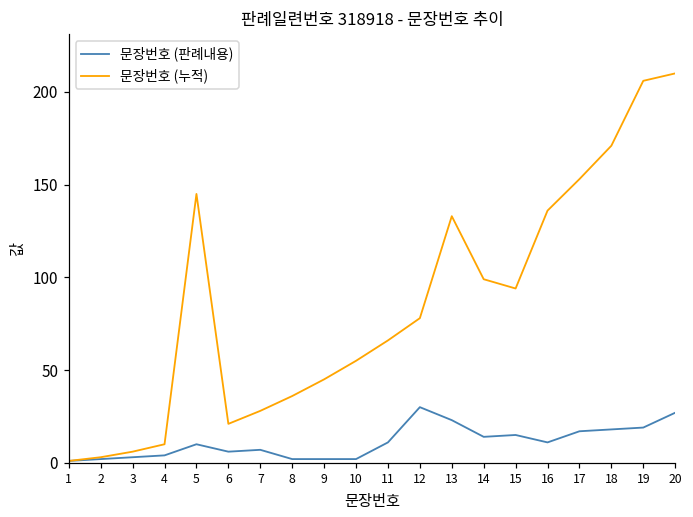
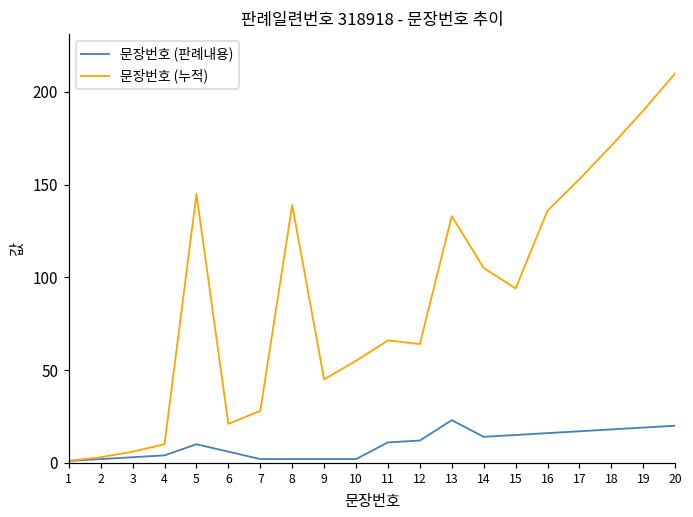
  {
    "문장번호 (판례내용)": {
      "3": 3,
      "4": 4,
      "5": 10,
      "6": 6,
-     "7": 7,
+     "7": 2,
      "8": 2,
      "9": 2,
      "10": 2,
      "11": 11,
-     "12": 30,
+     "12": 12,
      "13": 23,
      "14": 14,
      "15": 15,
-     "16": 11,
+     "16": 16,
      "17": 17,
      "18": 18,
      "19": 19,
-     "20": 27
+     "20": 20
    },
    "문장번호 (누적)": {
      "3": 6,
      "4": 10,
      "5": 145,
      "6": 21,
      "7": 28,
-     "8": 36,
+     "8": 139,
      "9": 45,
      "10": 55,
      "11": 66,
-     "12": 78,
+     "12": 64,
      "13": 133,
-     "14": 99,
+     "14": 105,
      "15": 94,
      "16": 136,
      "17": 153,
      "18": 171,
-     "19": 206,
+     "19": 190,
      "20": 210
    }
  }
